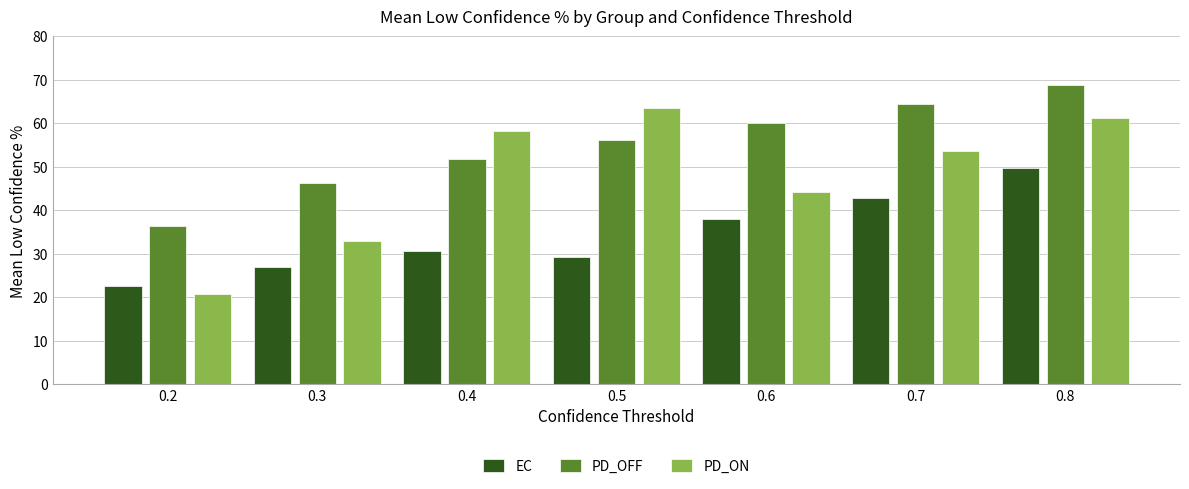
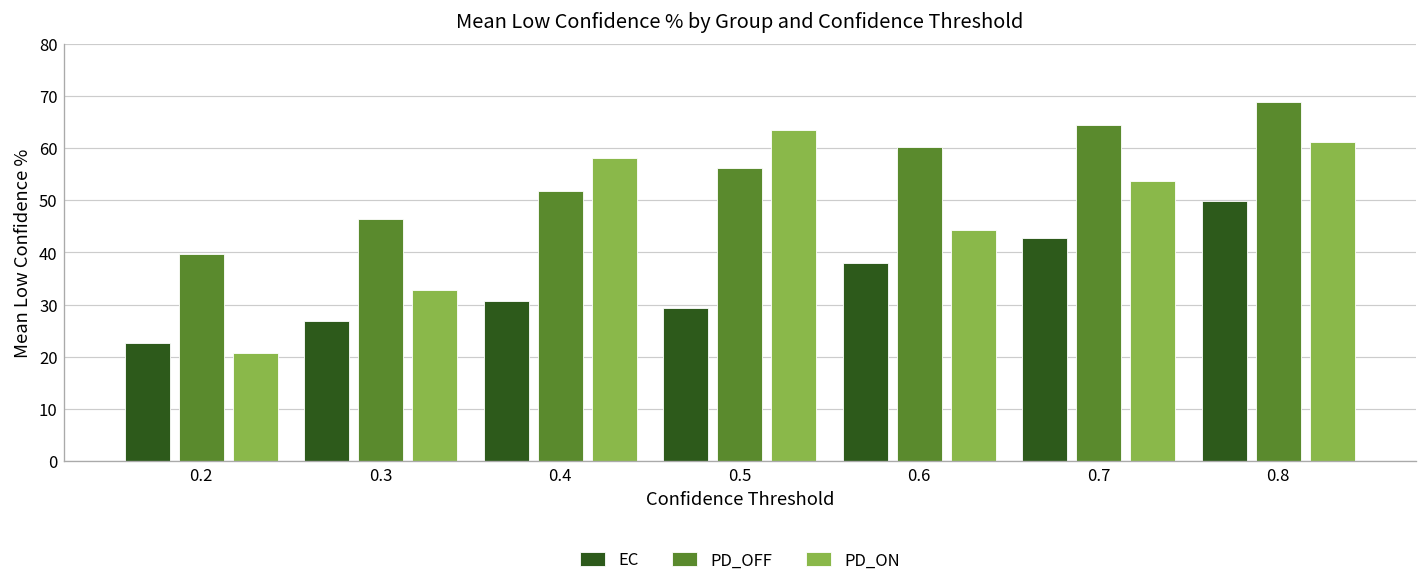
  {
    "EC": {
      "0.2": 23,
      "0.3": 27,
      "0.4": 31,
      "0.5": 29,
      "0.6": 38,
      "0.7": 43,
      "0.8": 50
    },
    "PD_OFF": {
-     "0.2": 36,
+     "0.2": 40,
      "0.3": 46,
      "0.4": 52,
      "0.5": 56,
      "0.6": 60,
      "0.7": 64,
      "0.8": 69
    },
    "PD_ON": {
      "0.2": 21,
      "0.3": 33,
      "0.4": 58,
      "0.5": 63,
      "0.6": 44,
      "0.7": 54,
      "0.8": 61
    }
  }
